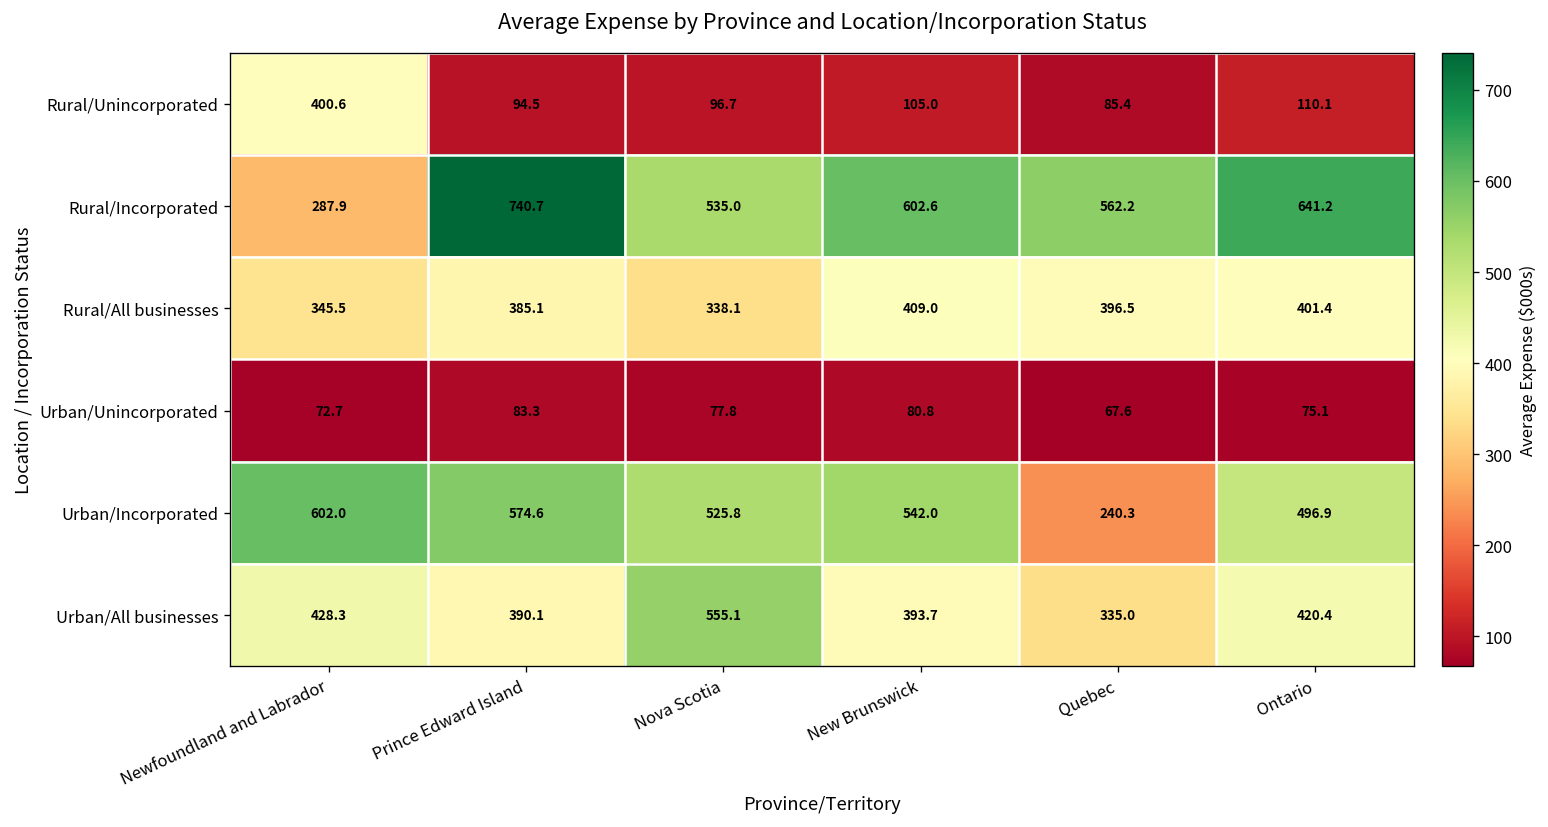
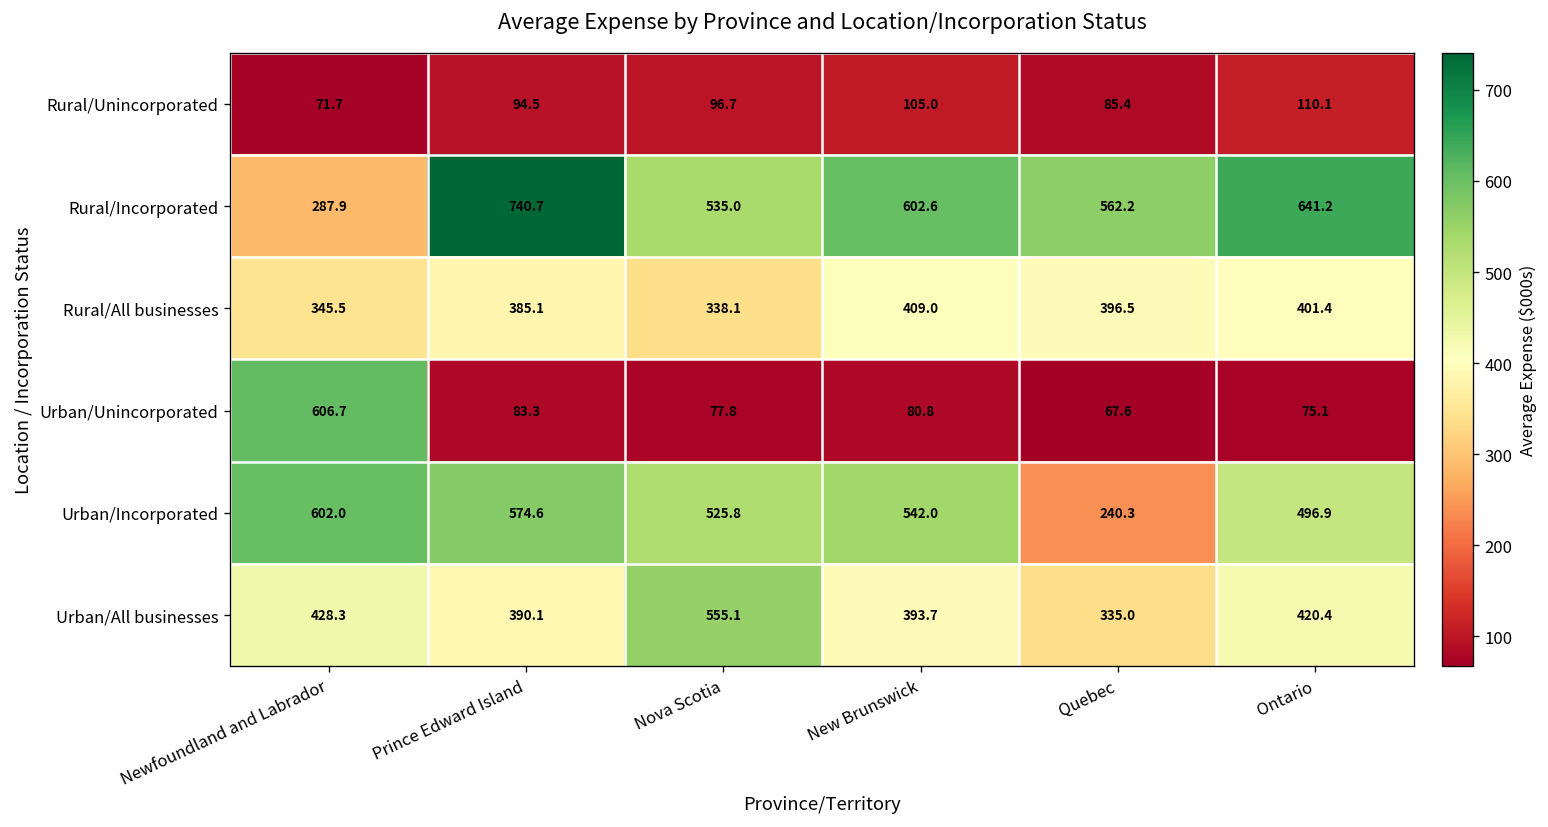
  {
    "Rural/Unincorporated": {
-     "Newfoundland and Labrador": 400.6,
+     "Newfoundland and Labrador": 71.7,
      "Prince Edward Island": 94.5,
      "Nova Scotia": 96.7,
      "New Brunswick": 105.0,
      "Quebec": 85.4,
      "Ontario": 110.1
    },
    "Rural/Incorporated": {
      "Newfoundland and Labrador": 287.9,
      "Prince Edward Island": 740.7,
      "Nova Scotia": 535.0,
      "New Brunswick": 602.6,
      "Quebec": 562.2,
      "Ontario": 641.2
    },
    "Rural/All businesses": {
      "Newfoundland and Labrador": 345.5,
      "Prince Edward Island": 385.1,
      "Nova Scotia": 338.1,
      "New Brunswick": 409.0,
      "Quebec": 396.5,
      "Ontario": 401.4
    },
    "Urban/Unincorporated": {
-     "Newfoundland and Labrador": 72.7,
+     "Newfoundland and Labrador": 606.7,
      "Prince Edward Island": 83.3,
      "Nova Scotia": 77.8,
      "New Brunswick": 80.8,
      "Quebec": 67.6,
      "Ontario": 75.1
    },
    "Urban/Incorporated": {
      "Newfoundland and Labrador": 602.0,
      "Prince Edward Island": 574.6,
      "Nova Scotia": 525.8,
      "New Brunswick": 542.0,
      "Quebec": 240.3,
      "Ontario": 496.9
    },
    "Urban/All businesses": {
      "Newfoundland and Labrador": 428.3,
      "Prince Edward Island": 390.1,
      "Nova Scotia": 555.1,
      "New Brunswick": 393.7,
      "Quebec": 335.0,
      "Ontario": 420.4
    }
  }
